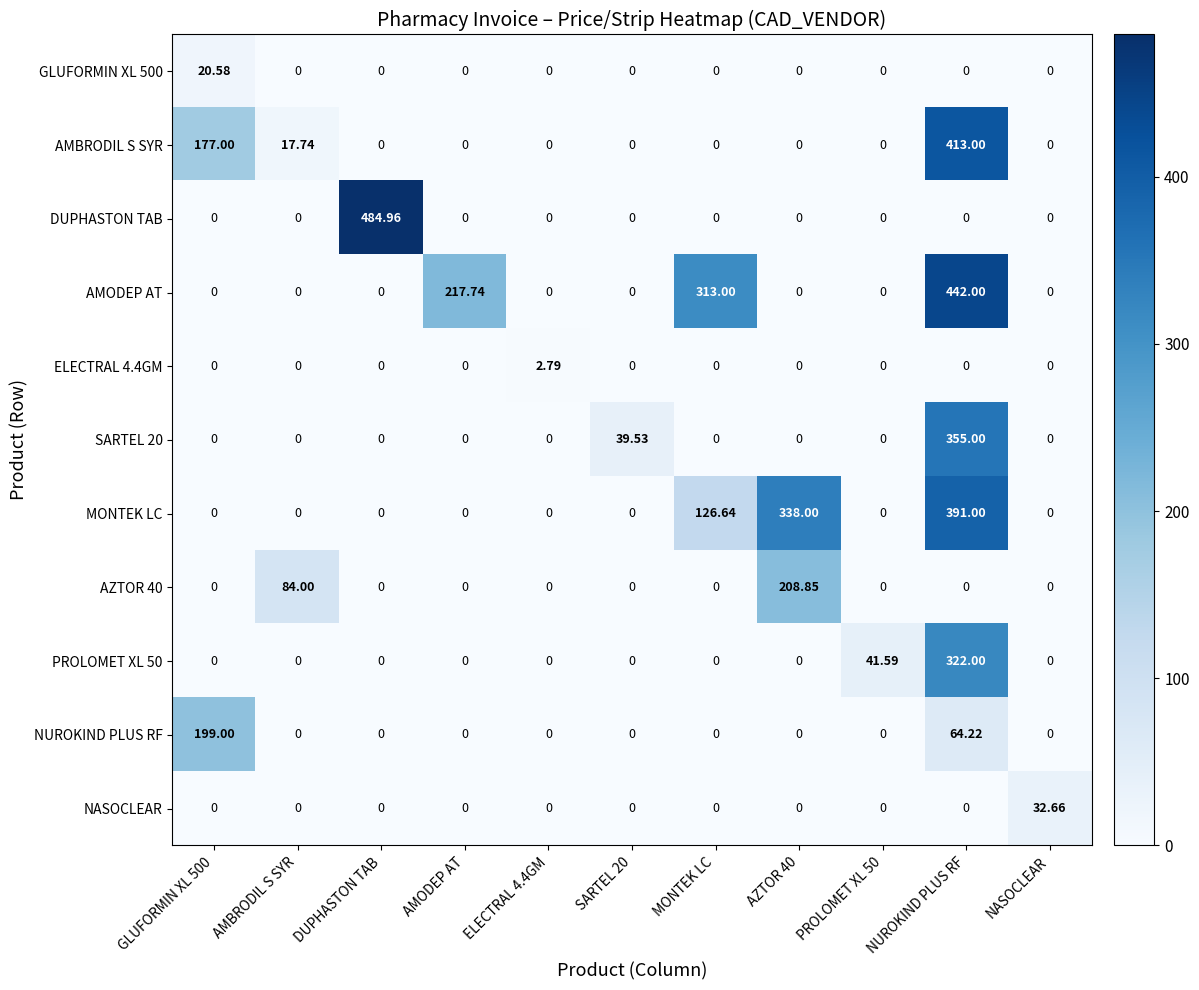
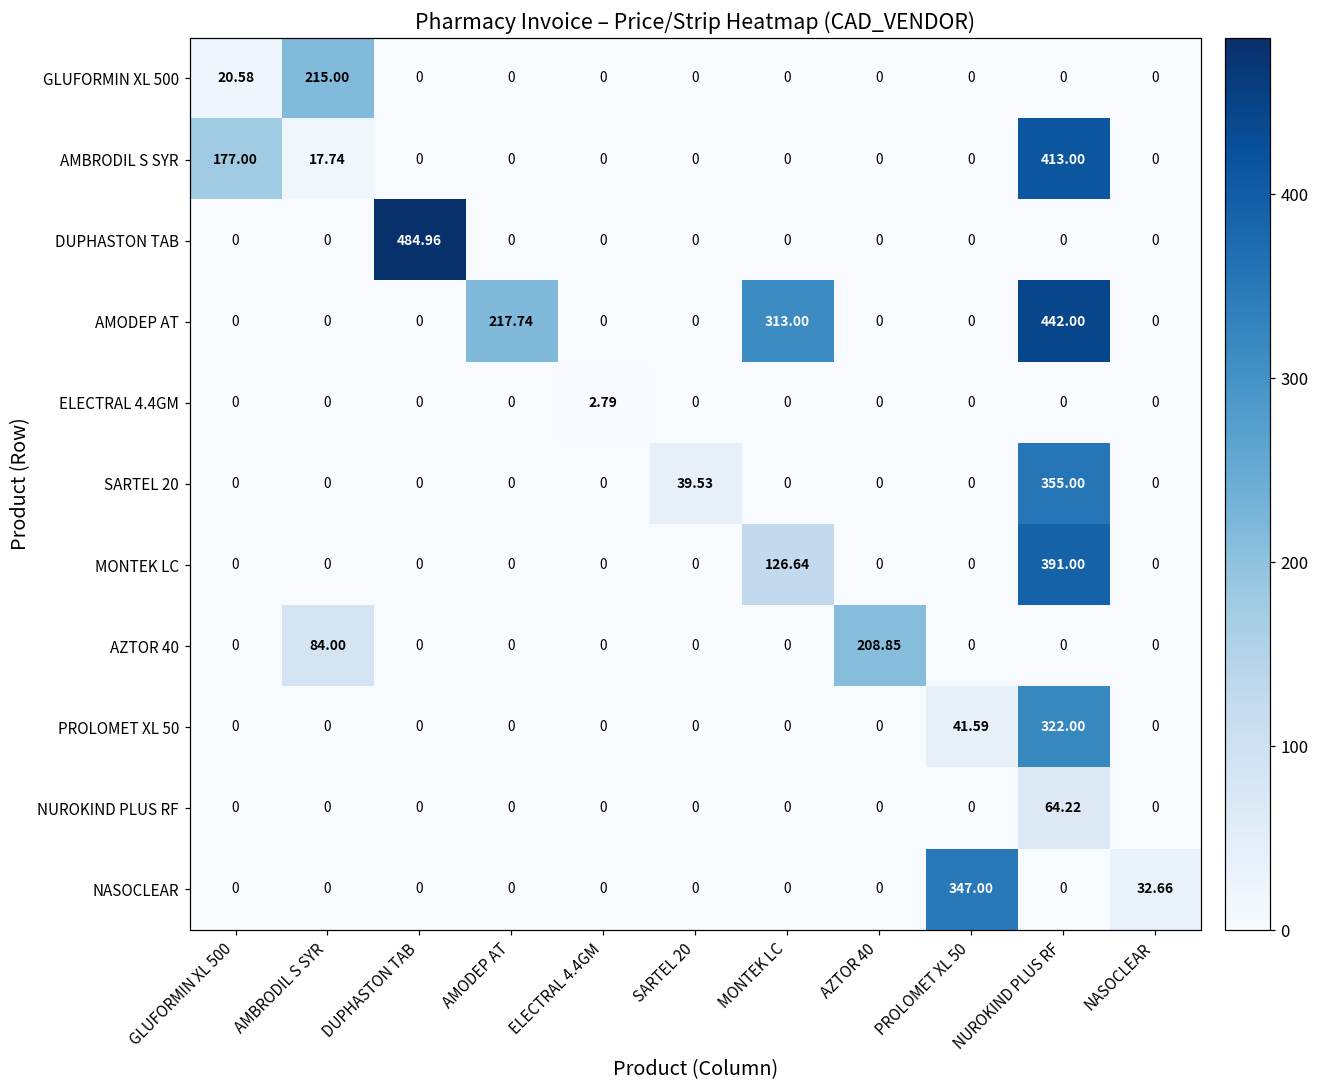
  {
    "GLUFORMIN XL 500": {
      "GLUFORMIN XL 500": 20.58,
-     "AMBRODIL S SYR": 0,
+     "AMBRODIL S SYR": 215.00,
      "DUPHASTON TAB": 0,
      "AMODEP AT": 0,
      "ELECTRAL 4.4GM": 0,
      "SARTEL 20": 0,
      "MONTEK LC": 0,
      "AZTOR 40": 0,
      "PROLOMET XL 50": 0,
      "NUROKIND PLUS RF": 0,
      "NASOCLEAR": 0
    },
    "AMBRODIL S SYR": {
      "GLUFORMIN XL 500": 177.00,
      "AMBRODIL S SYR": 17.74,
      "DUPHASTON TAB": 0,
      "AMODEP AT": 0,
      "ELECTRAL 4.4GM": 0,
      "SARTEL 20": 0,
      "MONTEK LC": 0,
      "AZTOR 40": 0,
      "PROLOMET XL 50": 0,
      "NUROKIND PLUS RF": 413.00,
      "NASOCLEAR": 0
    },
    "DUPHASTON TAB": {
      "GLUFORMIN XL 500": 0,
      "AMBRODIL S SYR": 0,
      "DUPHASTON TAB": 484.96,
      "AMODEP AT": 0,
      "ELECTRAL 4.4GM": 0,
      "SARTEL 20": 0,
      "MONTEK LC": 0,
      "AZTOR 40": 0,
      "PROLOMET XL 50": 0,
      "NUROKIND PLUS RF": 0,
      "NASOCLEAR": 0
    },
    "AMODEP AT": {
      "GLUFORMIN XL 500": 0,
      "AMBRODIL S SYR": 0,
      "DUPHASTON TAB": 0,
      "AMODEP AT": 217.74,
      "ELECTRAL 4.4GM": 0,
      "SARTEL 20": 0,
      "MONTEK LC": 313.00,
      "AZTOR 40": 0,
      "PROLOMET XL 50": 0,
      "NUROKIND PLUS RF": 442.00,
      "NASOCLEAR": 0
    },
    "ELECTRAL 4.4GM": {
      "GLUFORMIN XL 500": 0,
      "AMBRODIL S SYR": 0,
      "DUPHASTON TAB": 0,
      "AMODEP AT": 0,
      "ELECTRAL 4.4GM": 2.79,
      "SARTEL 20": 0,
      "MONTEK LC": 0,
      "AZTOR 40": 0,
      "PROLOMET XL 50": 0,
      "NUROKIND PLUS RF": 0,
      "NASOCLEAR": 0
    },
    "SARTEL 20": {
      "GLUFORMIN XL 500": 0,
      "AMBRODIL S SYR": 0,
      "DUPHASTON TAB": 0,
      "AMODEP AT": 0,
      "ELECTRAL 4.4GM": 0,
      "SARTEL 20": 39.53,
      "MONTEK LC": 0,
      "AZTOR 40": 0,
      "PROLOMET XL 50": 0,
      "NUROKIND PLUS RF": 355.00,
      "NASOCLEAR": 0
    },
    "MONTEK LC": {
      "GLUFORMIN XL 500": 0,
      "AMBRODIL S SYR": 0,
      "DUPHASTON TAB": 0,
      "AMODEP AT": 0,
      "ELECTRAL 4.4GM": 0,
      "SARTEL 20": 0,
      "MONTEK LC": 126.64,
-     "AZTOR 40": 338.00,
+     "AZTOR 40": 0,
      "PROLOMET XL 50": 0,
      "NUROKIND PLUS RF": 391.00,
      "NASOCLEAR": 0
    },
    "AZTOR 40": {
      "GLUFORMIN XL 500": 0,
      "AMBRODIL S SYR": 84.00,
      "DUPHASTON TAB": 0,
      "AMODEP AT": 0,
      "ELECTRAL 4.4GM": 0,
      "SARTEL 20": 0,
      "MONTEK LC": 0,
      "AZTOR 40": 208.85,
      "PROLOMET XL 50": 0,
      "NUROKIND PLUS RF": 0,
      "NASOCLEAR": 0
    },
    "PROLOMET XL 50": {
      "GLUFORMIN XL 500": 0,
      "AMBRODIL S SYR": 0,
      "DUPHASTON TAB": 0,
      "AMODEP AT": 0,
      "ELECTRAL 4.4GM": 0,
      "SARTEL 20": 0,
      "MONTEK LC": 0,
      "AZTOR 40": 0,
      "PROLOMET XL 50": 41.59,
      "NUROKIND PLUS RF": 322.00,
      "NASOCLEAR": 0
    },
    "NUROKIND PLUS RF": {
-     "GLUFORMIN XL 500": 199.00,
+     "GLUFORMIN XL 500": 0,
      "AMBRODIL S SYR": 0,
      "DUPHASTON TAB": 0,
      "AMODEP AT": 0,
      "ELECTRAL 4.4GM": 0,
      "SARTEL 20": 0,
      "MONTEK LC": 0,
      "AZTOR 40": 0,
      "PROLOMET XL 50": 0,
      "NUROKIND PLUS RF": 64.22,
      "NASOCLEAR": 0
    },
    "NASOCLEAR": {
      "GLUFORMIN XL 500": 0,
      "AMBRODIL S SYR": 0,
      "DUPHASTON TAB": 0,
      "AMODEP AT": 0,
      "ELECTRAL 4.4GM": 0,
      "SARTEL 20": 0,
      "MONTEK LC": 0,
      "AZTOR 40": 0,
-     "PROLOMET XL 50": 0,
+     "PROLOMET XL 50": 347.00,
      "NUROKIND PLUS RF": 0,
      "NASOCLEAR": 32.66
    }
  }
